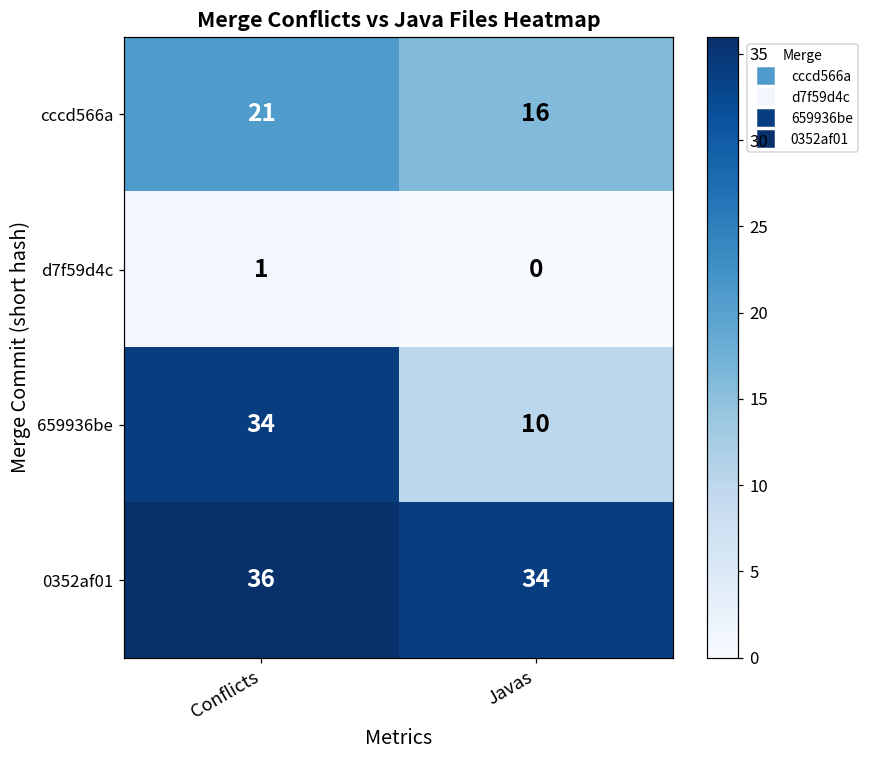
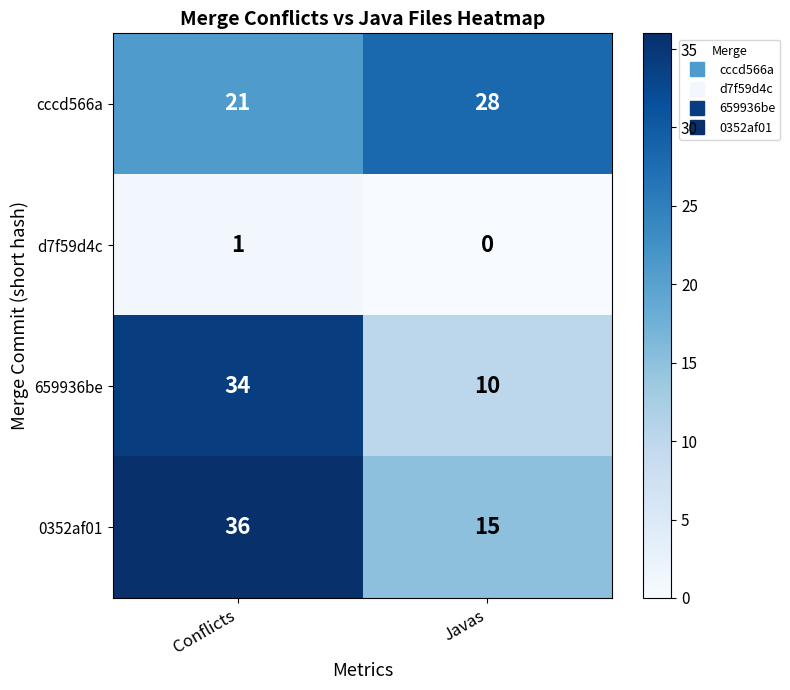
  {
    "cccd566a": {
      "Conflicts": 21,
-     "Javas": 16
+     "Javas": 28
    },
    "d7f59d4c": {
      "Conflicts": 1,
      "Javas": 0
    },
    "659936be": {
      "Conflicts": 34,
      "Javas": 10
    },
    "0352af01": {
      "Conflicts": 36,
-     "Javas": 34
+     "Javas": 15
    }
  }
